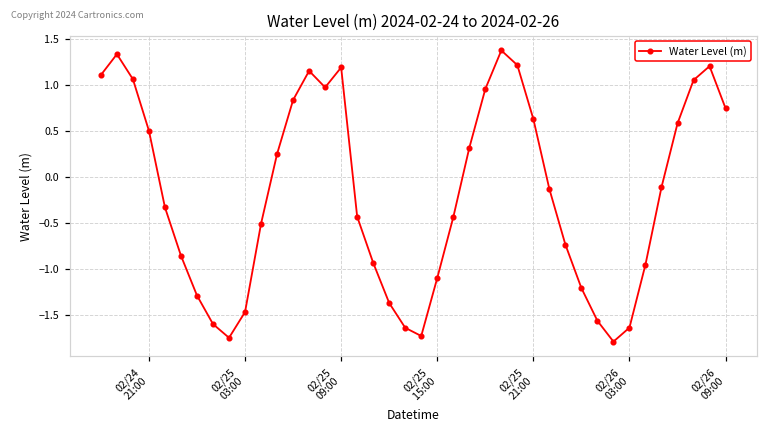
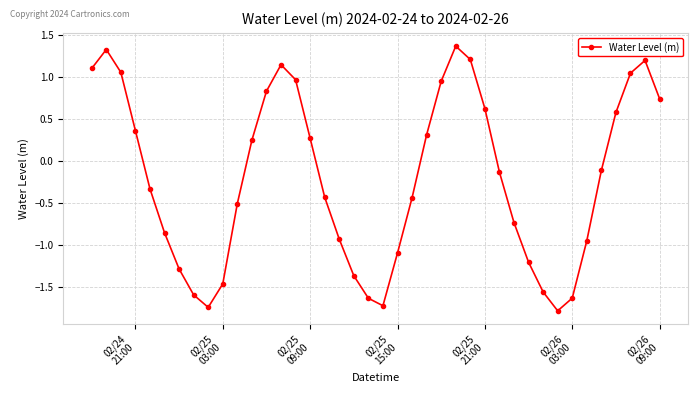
  {
-   "02/24 21:00": 0.5,
+   "02/24 21:00": 0.4,
    "02/25 03:00": -1.5,
-   "02/25 09:00": 1.2,
+   "02/25 09:00": 0.3,
    "02/25 15:00": -1.1,
    "02/25 21:00": 0.6,
    "02/26 03:00": -1.6,
    "02/26 09:00": 0.7
  }
